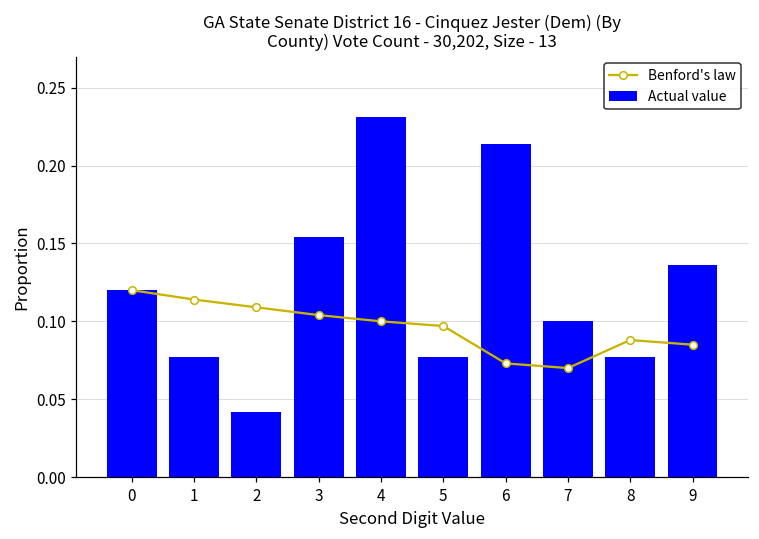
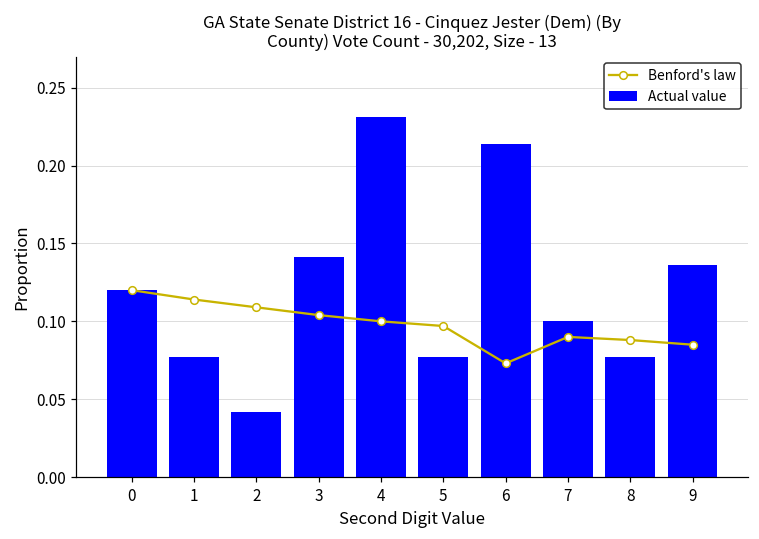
  {
    "Benford's law": {
      "0": 0.12,
      "1": 0.114,
      "2": 0.11,
      "3": 0.104,
      "4": 0.10,
      "5": 0.097,
      "6": 0.073,
-     "7": 0.07,
+     "7": 0.09,
      "8": 0.088,
      "9": 0.085
    },
    "Actual value": {
      "0": 0.120,
      "1": 0.077,
      "2": 0.042,
-     "3": 0.154,
+     "3": 0.141,
      "4": 0.231,
      "5": 0.077,
      "6": 0.214,
      "7": 0.100,
      "8": 0.077,
      "9": 0.136
    }
  }
